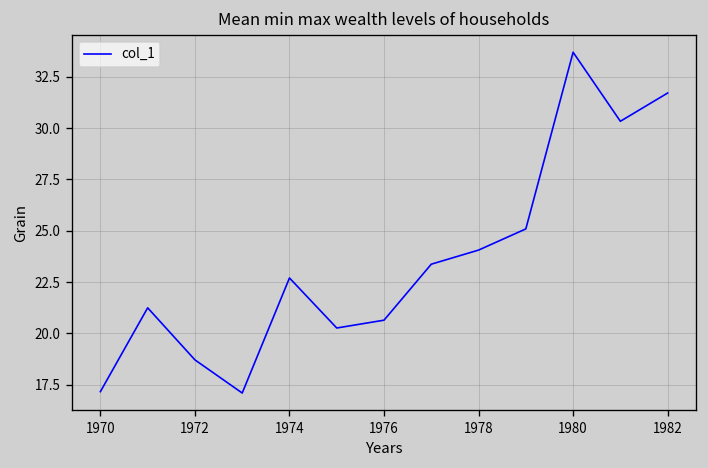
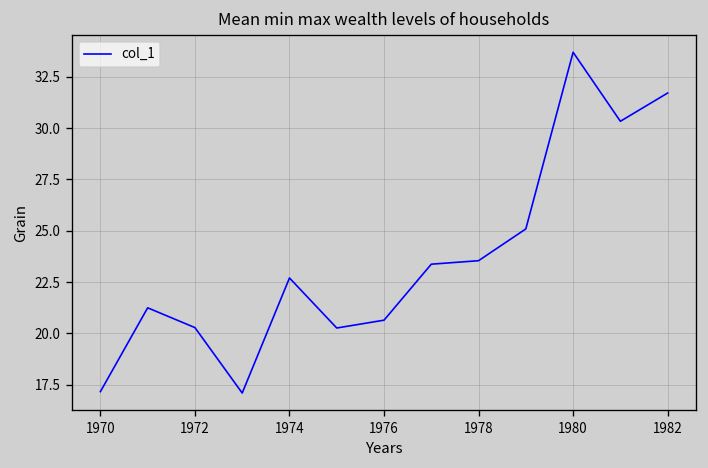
  {
    "1970": 17.2,
-   "1972": 18.7,
+   "1972": 20.3,
    "1974": 22.7,
    "1976": 20.6,
-   "1978": 24.1,
+   "1978": 23.5,
    "1980": 33.7,
    "1982": 31.7
  }
